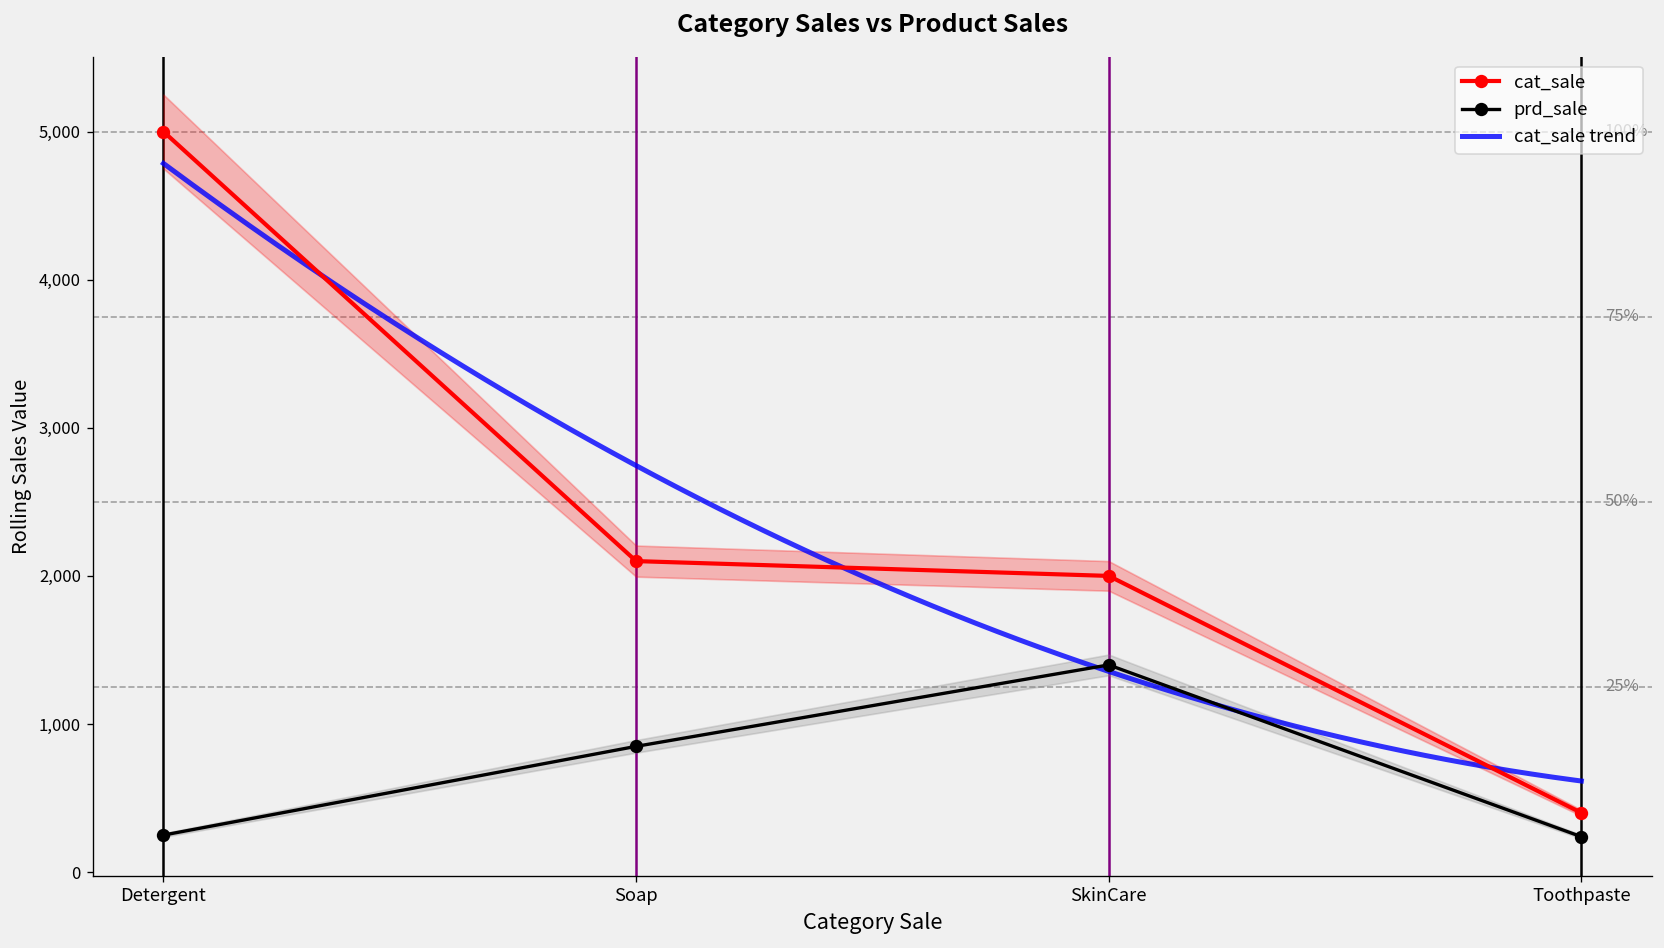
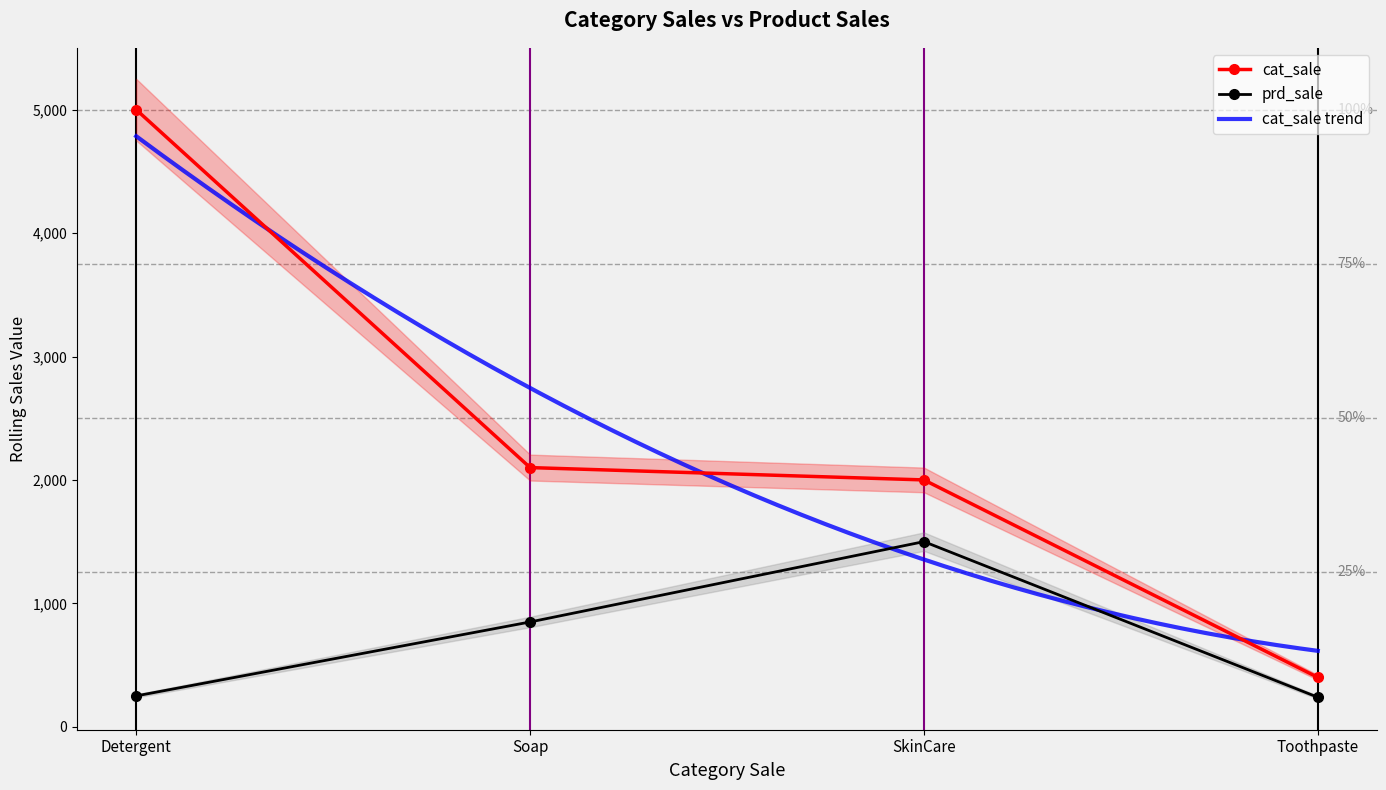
  {
    "prd_sale": {
      "Soap": "850",
-     "SkinCare": "1,400"
+     "SkinCare": "1,500"
    },
    "cat_sale trend": {
      "Detergent": "4,780",
      "Toothpaste": "620"
    }
  }
